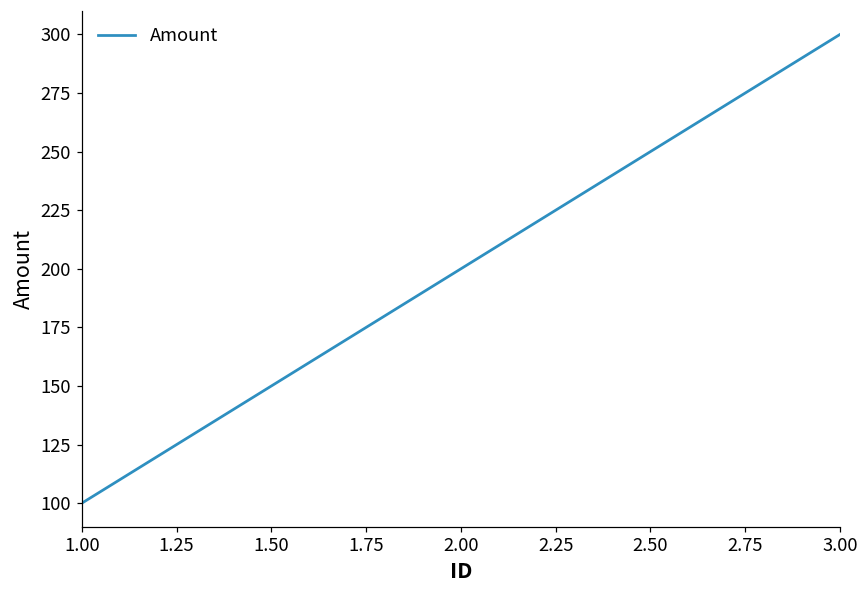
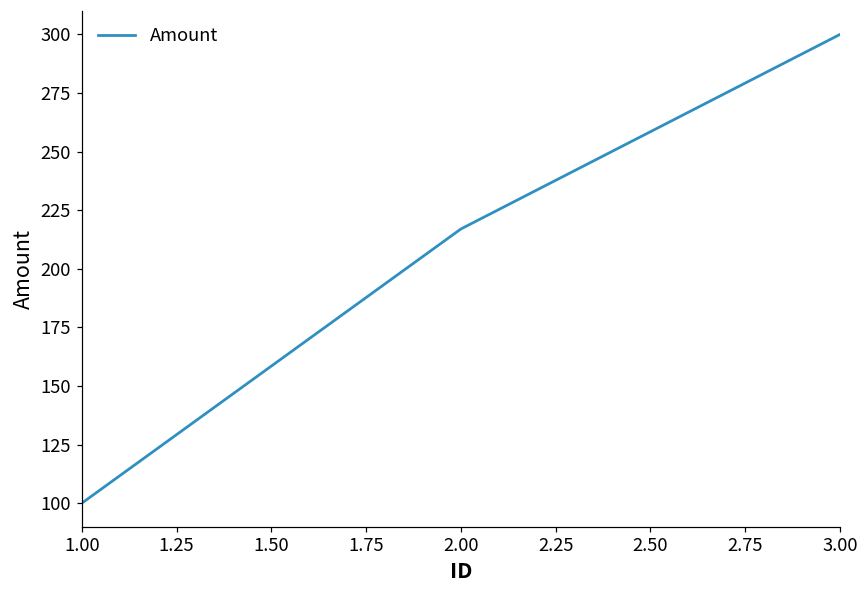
  {
    "1.00": 100,
-   "2.00": 200,
+   "2.00": 217,
    "3.00": 300
  }
